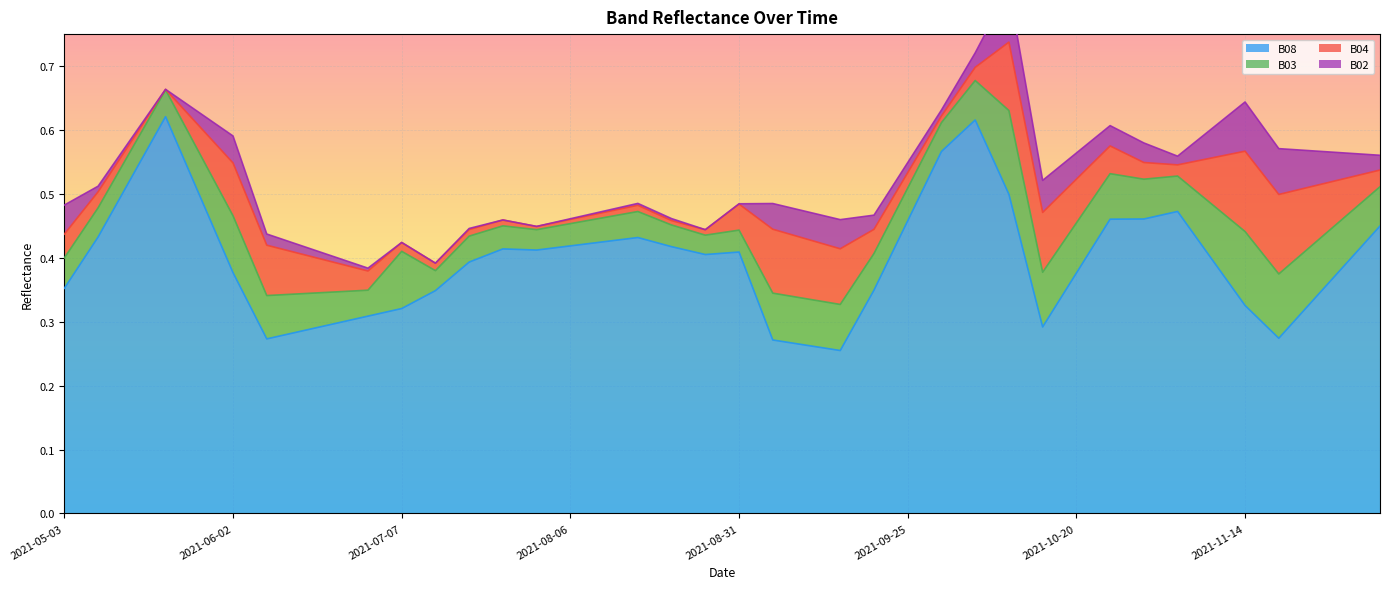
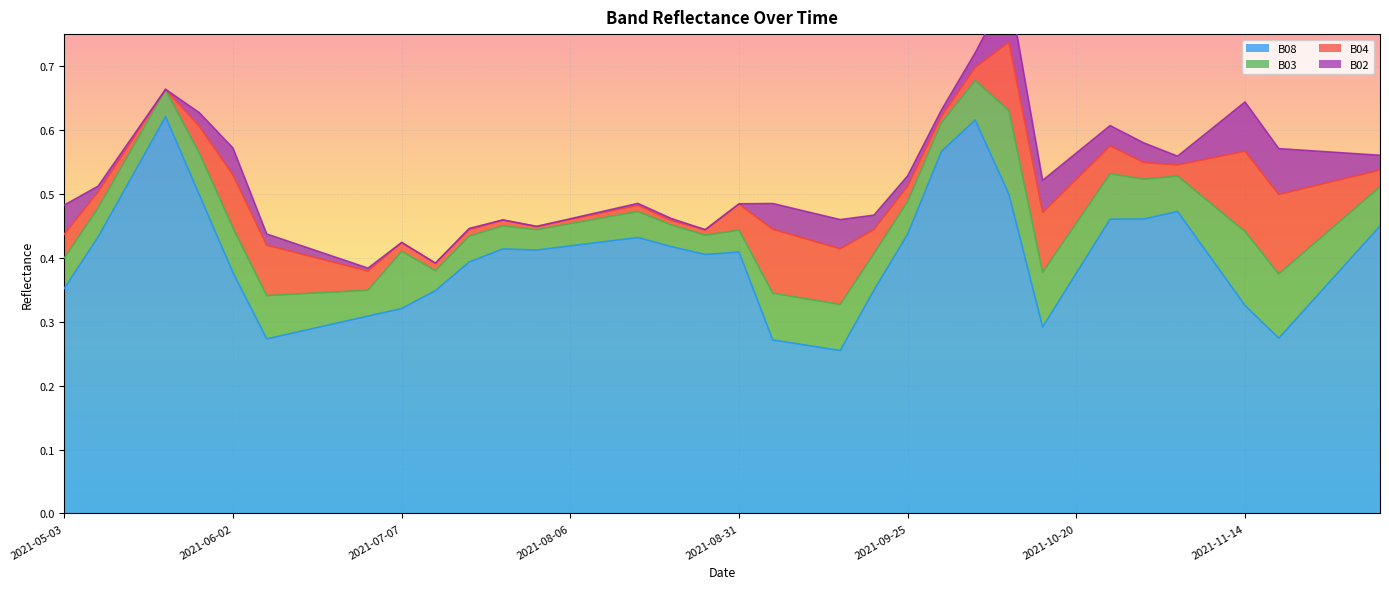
  {
    "B08": {
      "2021-05-03": 0.35,
      "2021-06-02": 0.38,
      "2021-07-07": 0.32,
      "2021-08-06": 0.42,
      "2021-08-31": 0.41,
-     "2021-09-25": 0.46,
+     "2021-09-25": 0.44,
      "2021-10-20": 0.38,
      "2021-11-14": 0.33
    },
    "B03": {
      "2021-05-03": 0.05,
-     "2021-06-02": 0.09,
+     "2021-06-02": 0.07,
      "2021-07-07": 0.09,
      "2021-08-06": 0.03,
      "2021-08-31": 0.03,
      "2021-09-25": 0.05,
      "2021-10-20": 0.08,
      "2021-11-14": 0.12
    },
    "B04": {
      "2021-05-03": 0.04,
      "2021-06-02": 0.08,
      "2021-09-25": 0.02,
      "2021-10-20": 0.07,
      "2021-11-14": 0.13
    },
    "B02": {
      "2021-05-03": 0.05,
      "2021-06-02": 0.04,
      "2021-09-25": 0.02,
      "2021-10-20": 0.04,
      "2021-11-14": 0.08
    }
  }
